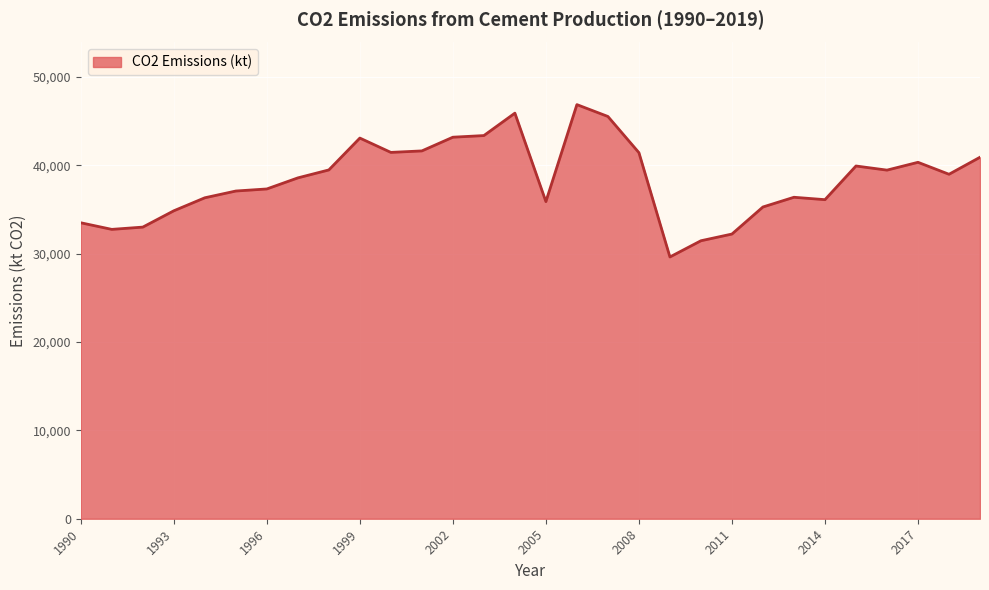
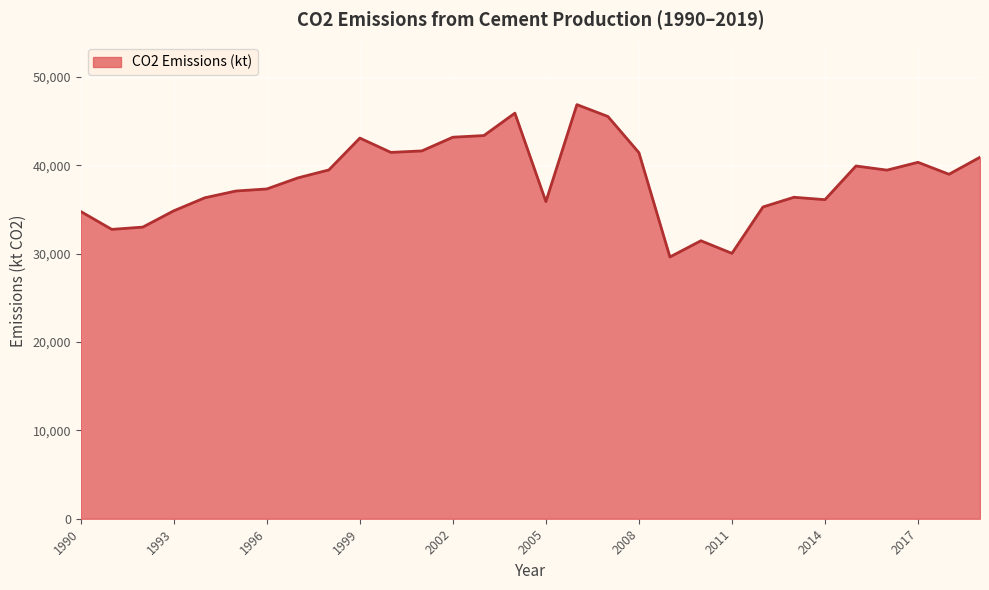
  {
-   "1990": "33,000",
+   "1990": "35,000",
    "1993": "35,000",
    "1996": "37,000",
    "1999": "43,000",
    "2002": "43,000",
    "2005": "36,000",
    "2008": "41,000",
-   "2011": "32,000",
+   "2011": "30,000",
    "2014": "36,000",
    "2017": "40,000"
  }
